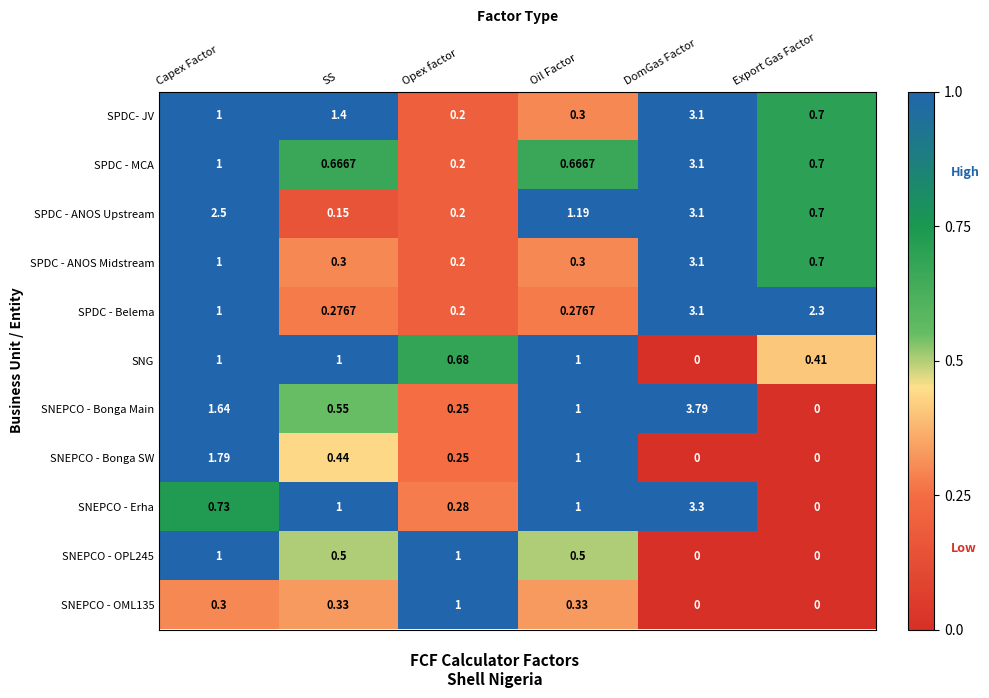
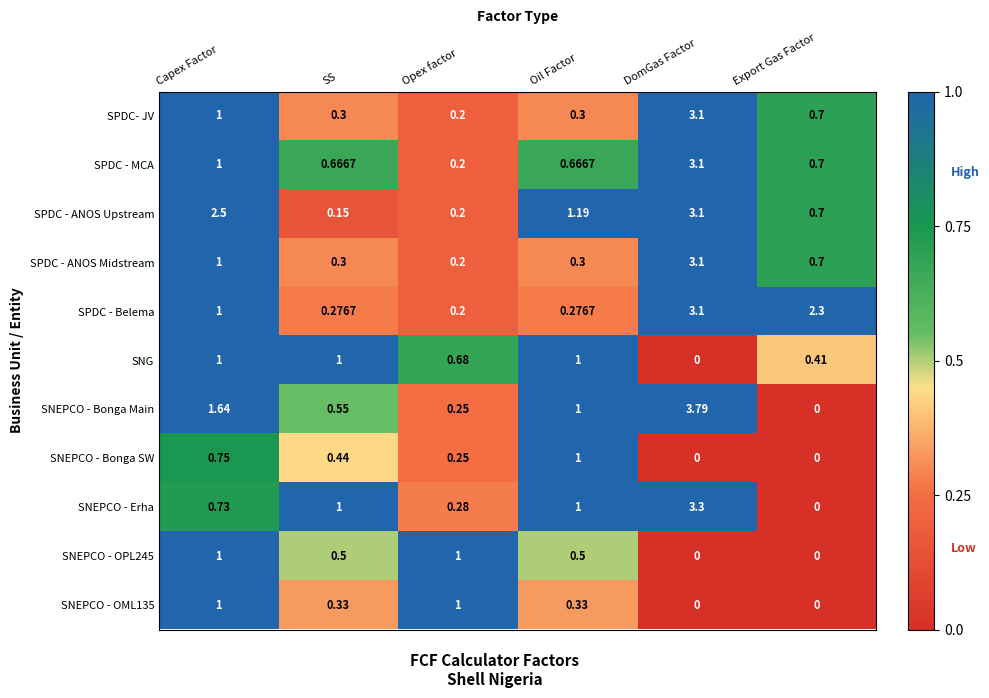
  {
    "SPDC- JV": {
      "Capex Factor": 1,
-     "SS": 1.4,
+     "SS": 0.3,
      "Opex factor": 0.2,
      "Oil Factor": 0.3,
      "DomGas Factor": 3.1,
      "Export Gas Factor": 0.7
    },
    "SPDC - MCA": {
      "Capex Factor": 1,
      "SS": 0.6667,
      "Opex factor": 0.2,
      "Oil Factor": 0.6667,
      "DomGas Factor": 3.1,
      "Export Gas Factor": 0.7
    },
    "SPDC - ANOS Upstream": {
      "Capex Factor": 2.5,
      "SS": 0.15,
      "Opex factor": 0.2,
      "Oil Factor": 1.19,
      "DomGas Factor": 3.1,
      "Export Gas Factor": 0.7
    },
    "SPDC - ANOS Midstream": {
      "Capex Factor": 1,
      "SS": 0.3,
      "Opex factor": 0.2,
      "Oil Factor": 0.3,
      "DomGas Factor": 3.1,
      "Export Gas Factor": 0.7
    },
    "SPDC - Belema": {
      "Capex Factor": 1,
      "SS": 0.2767,
      "Opex factor": 0.2,
      "Oil Factor": 0.2767,
      "DomGas Factor": 3.1,
      "Export Gas Factor": 2.3
    },
    "SNG": {
      "Capex Factor": 1,
      "SS": 1,
      "Opex factor": 0.68,
      "Oil Factor": 1,
      "DomGas Factor": 0,
      "Export Gas Factor": 0.41
    },
    "SNEPCO - Bonga Main": {
      "Capex Factor": 1.64,
      "SS": 0.55,
      "Opex factor": 0.25,
      "Oil Factor": 1,
      "DomGas Factor": 3.79,
      "Export Gas Factor": 0
    },
    "SNEPCO - Bonga SW": {
-     "Capex Factor": 1.79,
+     "Capex Factor": 0.75,
      "SS": 0.44,
      "Opex factor": 0.25,
      "Oil Factor": 1,
      "DomGas Factor": 0,
      "Export Gas Factor": 0
    },
    "SNEPCO - Erha": {
      "Capex Factor": 0.73,
      "SS": 1,
      "Opex factor": 0.28,
      "Oil Factor": 1,
      "DomGas Factor": 3.3,
      "Export Gas Factor": 0
    },
    "SNEPCO - OPL245": {
      "Capex Factor": 1,
      "SS": 0.5,
      "Opex factor": 1,
      "Oil Factor": 0.5,
      "DomGas Factor": 0,
      "Export Gas Factor": 0
    },
    "SNEPCO - OML135": {
-     "Capex Factor": 0.3,
+     "Capex Factor": 1,
      "SS": 0.33,
      "Opex factor": 1,
      "Oil Factor": 0.33,
      "DomGas Factor": 0,
      "Export Gas Factor": 0
    }
  }
